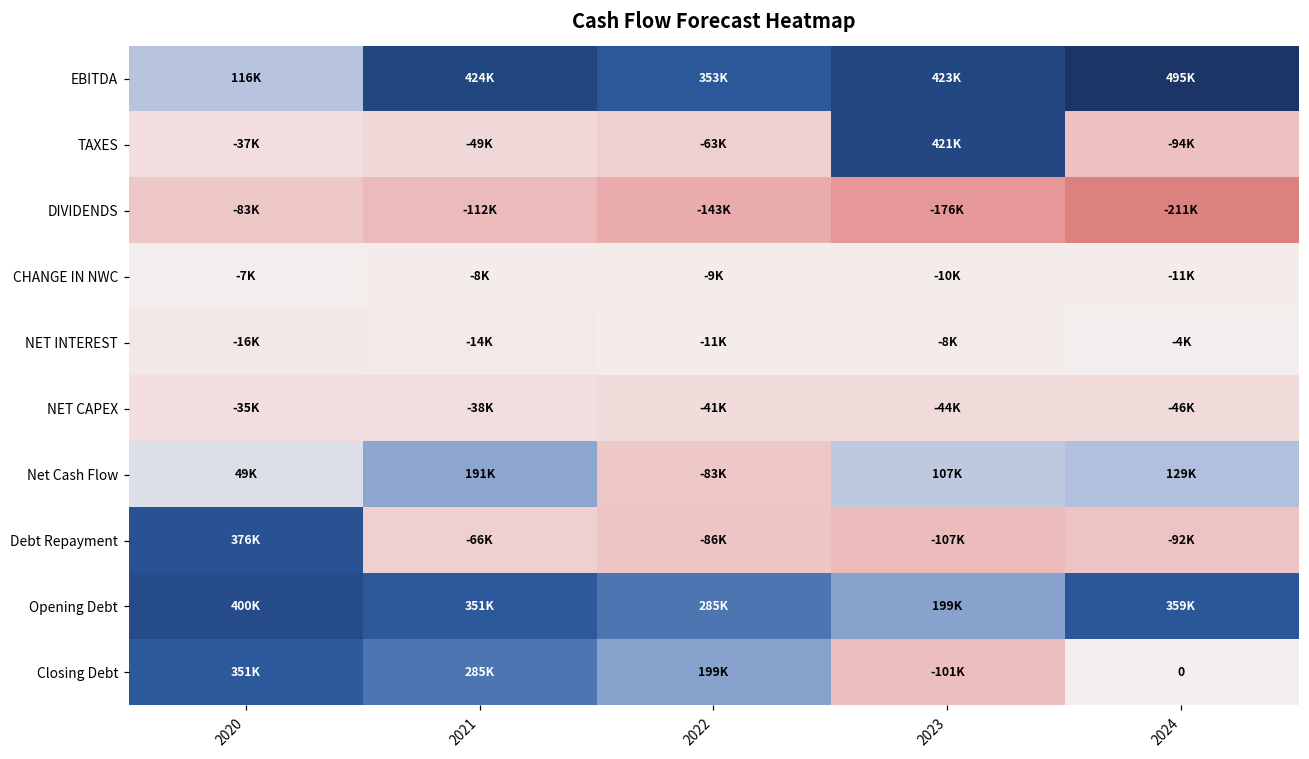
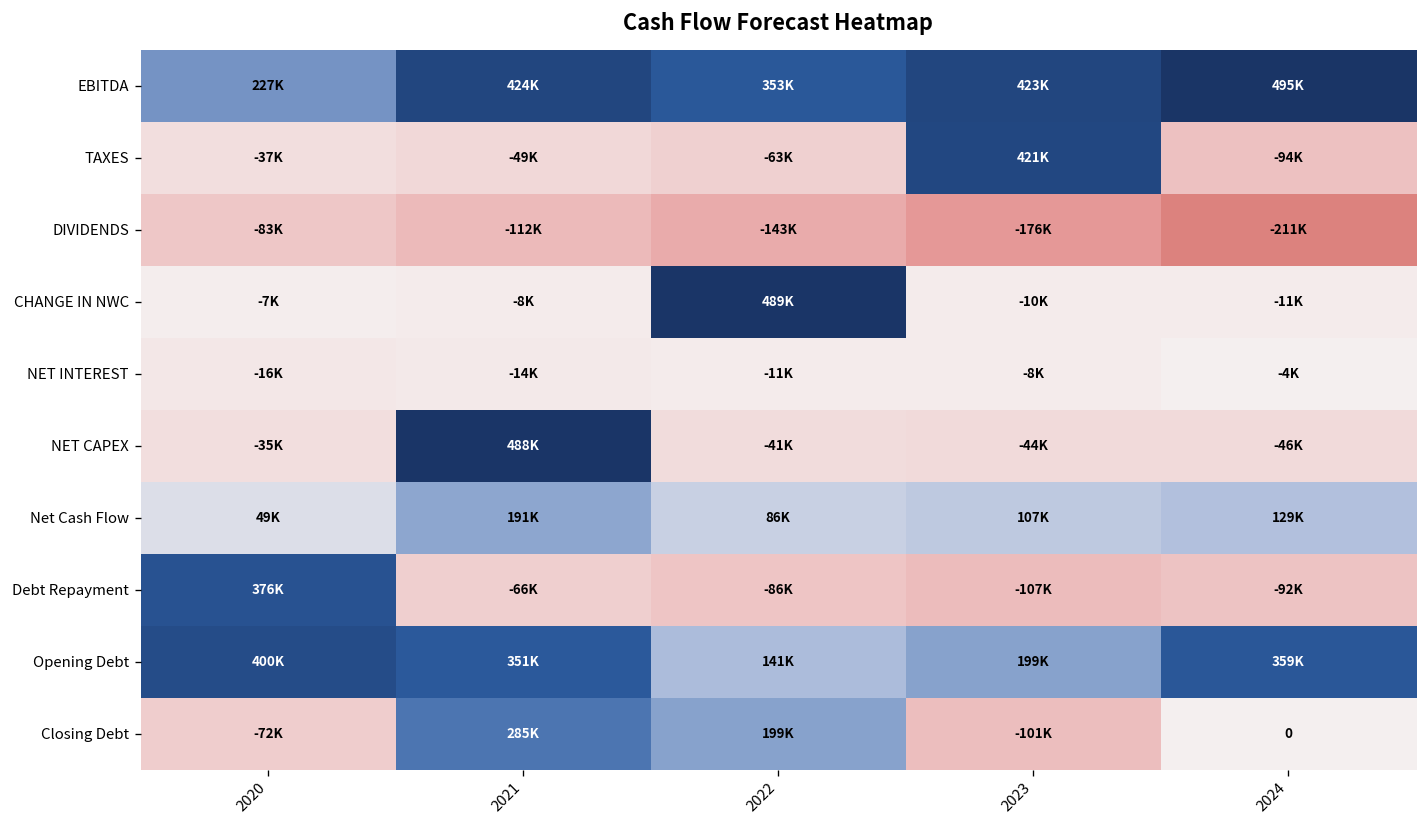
  {
    "EBITDA": {
-     "2020": "116K",
+     "2020": "227K",
      "2021": "424K",
      "2022": "353K",
      "2023": "423K",
      "2024": "495K"
    },
    "TAXES": {
      "2020": "-37K",
      "2021": "-49K",
      "2022": "-63K",
      "2023": "421K",
      "2024": "-94K"
    },
    "DIVIDENDS": {
      "2020": "-83K",
      "2021": "-112K",
      "2022": "-143K",
      "2023": "-176K",
      "2024": "-211K"
    },
    "CHANGE IN NWC": {
      "2020": "-7K",
      "2021": "-8K",
-     "2022": "-9K",
+     "2022": "489K",
      "2023": "-10K",
      "2024": "-11K"
    },
    "NET INTEREST": {
      "2020": "-16K",
      "2021": "-14K",
      "2022": "-11K",
      "2023": "-8K",
      "2024": "-4K"
    },
    "NET CAPEX": {
      "2020": "-35K",
-     "2021": "-38K",
+     "2021": "488K",
      "2022": "-41K",
      "2023": "-44K",
      "2024": "-46K"
    },
    "Net Cash Flow": {
      "2020": "49K",
      "2021": "191K",
-     "2022": "-83K",
+     "2022": "86K",
      "2023": "107K",
      "2024": "129K"
    },
    "Debt Repayment": {
      "2020": "376K",
      "2021": "-66K",
      "2022": "-86K",
      "2023": "-107K",
      "2024": "-92K"
    },
    "Opening Debt": {
      "2020": "400K",
      "2021": "351K",
-     "2022": "285K",
+     "2022": "141K",
      "2023": "199K",
      "2024": "359K"
    },
    "Closing Debt": {
-     "2020": "351K",
+     "2020": "-72K",
      "2021": "285K",
      "2022": "199K",
      "2023": "-101K",
      "2024": "0"
    }
  }
